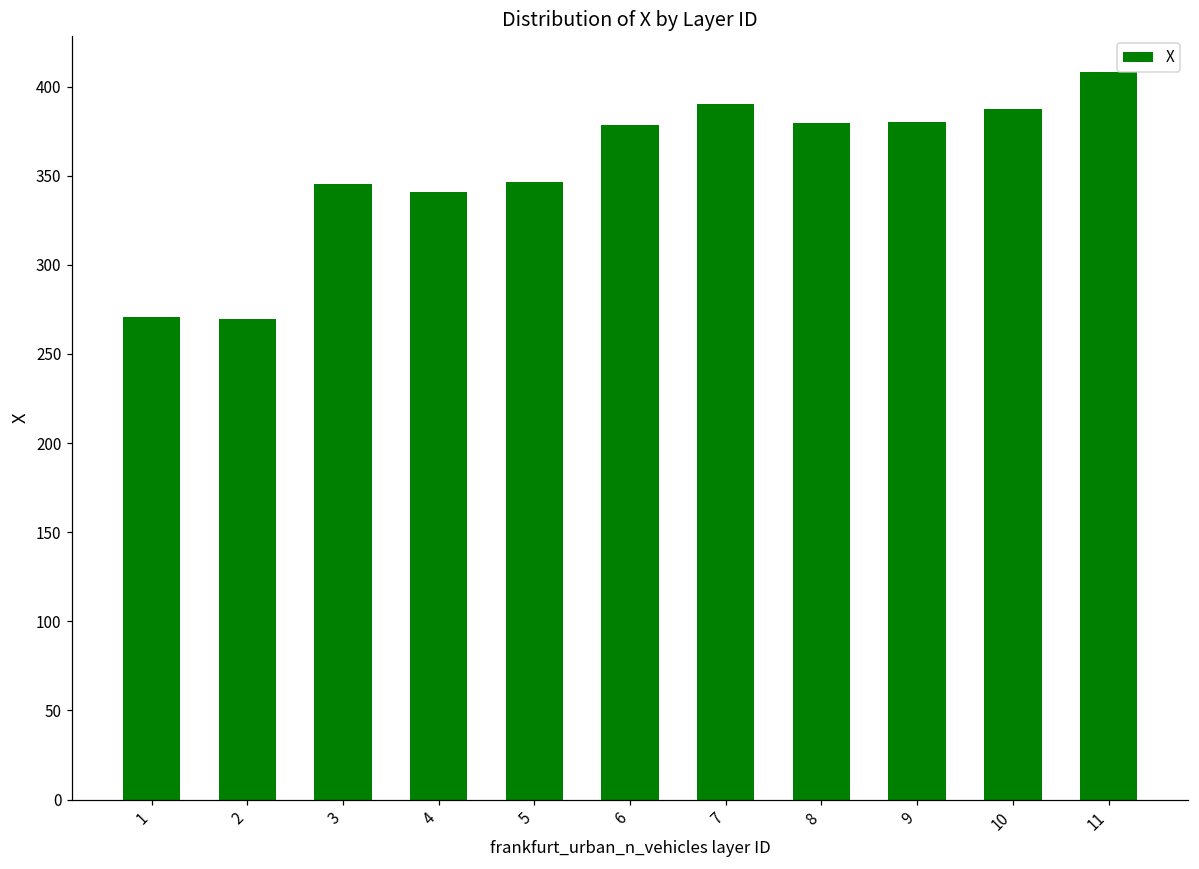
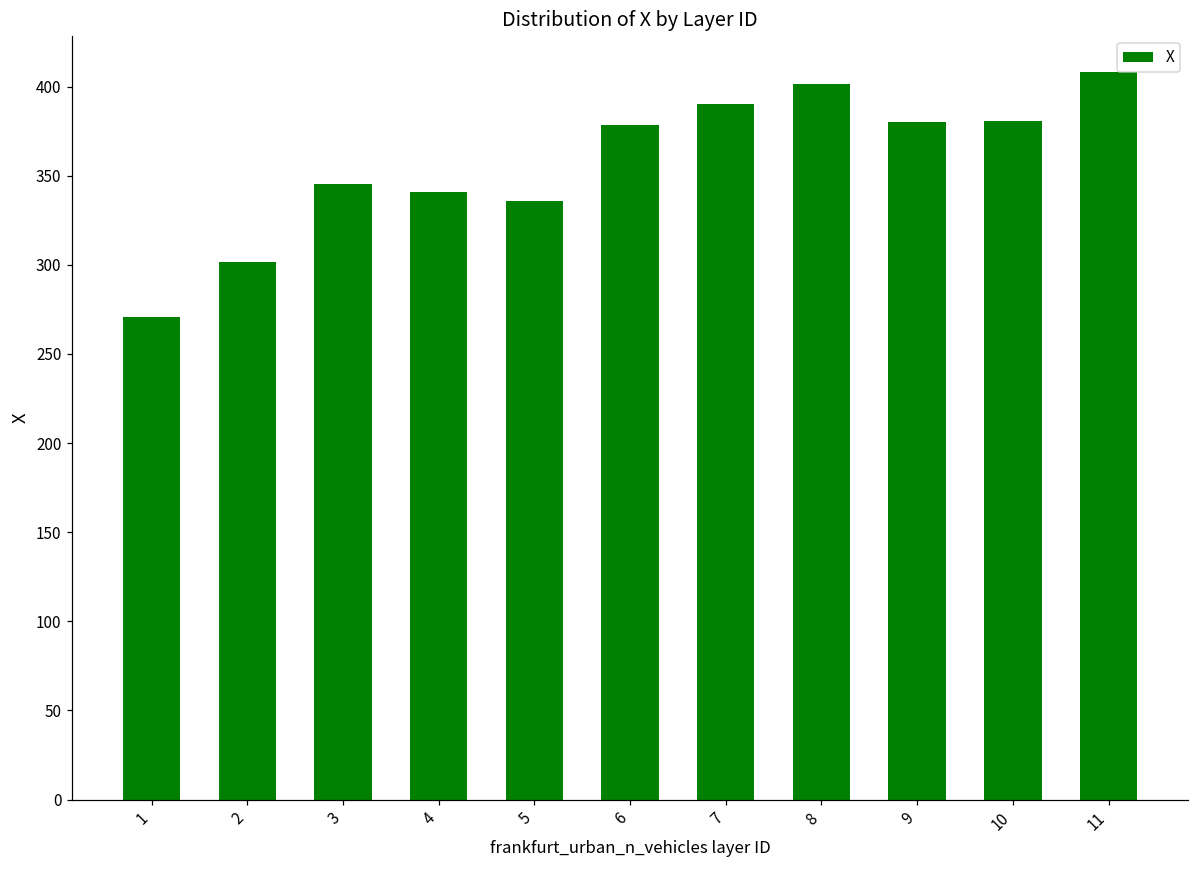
  {
    "1": 271,
-   "2": 270,
+   "2": 302,
    "3": 345,
    "4": 341,
-   "5": 346,
+   "5": 336,
    "6": 379,
    "7": 390,
-   "8": 380,
+   "8": 401,
    "9": 380,
-   "10": 388,
+   "10": 381,
    "11": 408
  }
